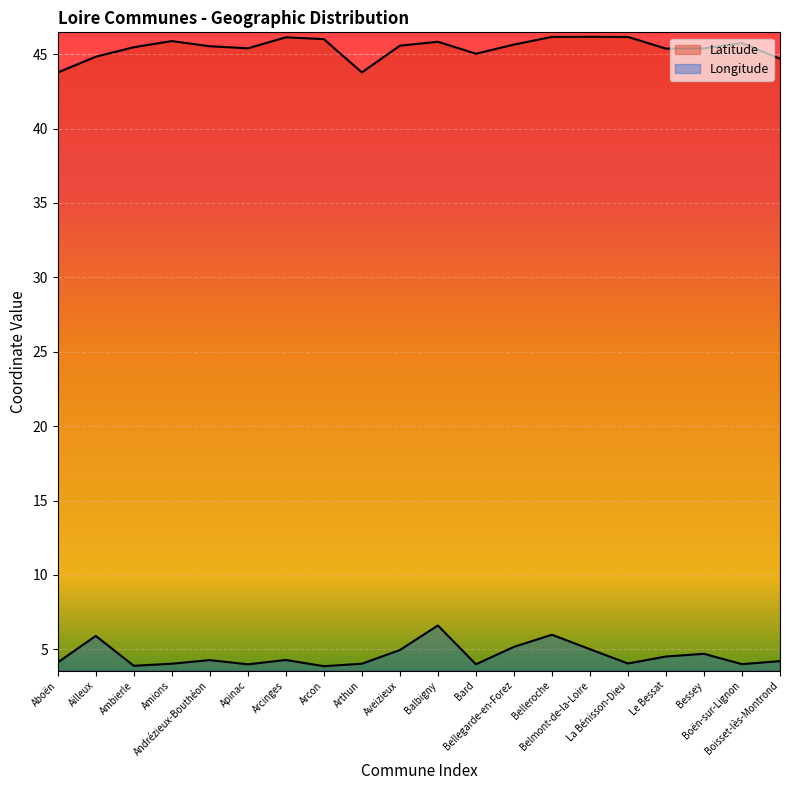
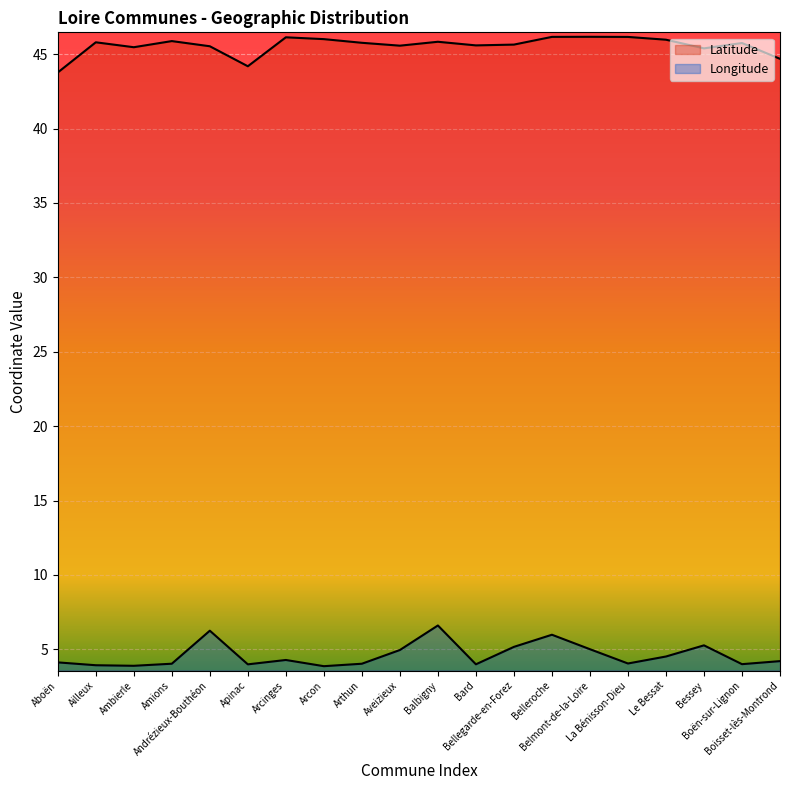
  {
    "Latitude": {
      "Aboën": 43.8,
-     "Ailleux": 44.8,
+     "Ailleux": 45.8,
      "Ambierle": 45.5,
      "Amions": 45.9,
      "Andrézieux-Bouthéon": 45.5,
-     "Apinac": 45.4,
+     "Apinac": 44.2,
      "Arcinges": 46.1,
      "Arcon": 46.0,
-     "Arthun": 43.8,
+     "Arthun": 45.8,
      "Aveizieux": 45.6,
      "Balbigny": 45.8,
-     "Bard": 45.0,
+     "Bard": 45.6,
      "Bellegarde-en-Forez": 45.6,
      "Belleroche": 46.2,
      "Belmont-de-la-Loire": 46.2,
      "La Bénisson-Dieu": 46.2,
-     "Le Bessat": 45.4,
+     "Le Bessat": 46.0,
      "Boisset-lès-Montrond": 44.7
    },
    "Longitude": {
      "Aboën": 4.1,
-     "Ailleux": 5.9,
+     "Ailleux": 3.9,
      "Ambierle": 3.9,
      "Amions": 4.0,
-     "Andrézieux-Bouthéon": 4.3,
+     "Andrézieux-Bouthéon": 6.3,
      "Apinac": 4.0,
      "Arcinges": 4.3,
      "Arcon": 3.9,
      "Arthun": 4.0,
      "Aveizieux": 5.0,
      "Balbigny": 6.6,
      "Bard": 4.0,
      "Bellegarde-en-Forez": 5.2,
      "Belleroche": 6.0,
      "Belmont-de-la-Loire": 5.0,
      "La Bénisson-Dieu": 4.1,
      "Le Bessat": 4.5,
-     "Bessey": 4.7,
+     "Bessey": 5.3,
      "Boën-sur-Lignon": 4.0,
      "Boisset-lès-Montrond": 4.2
    }
  }
